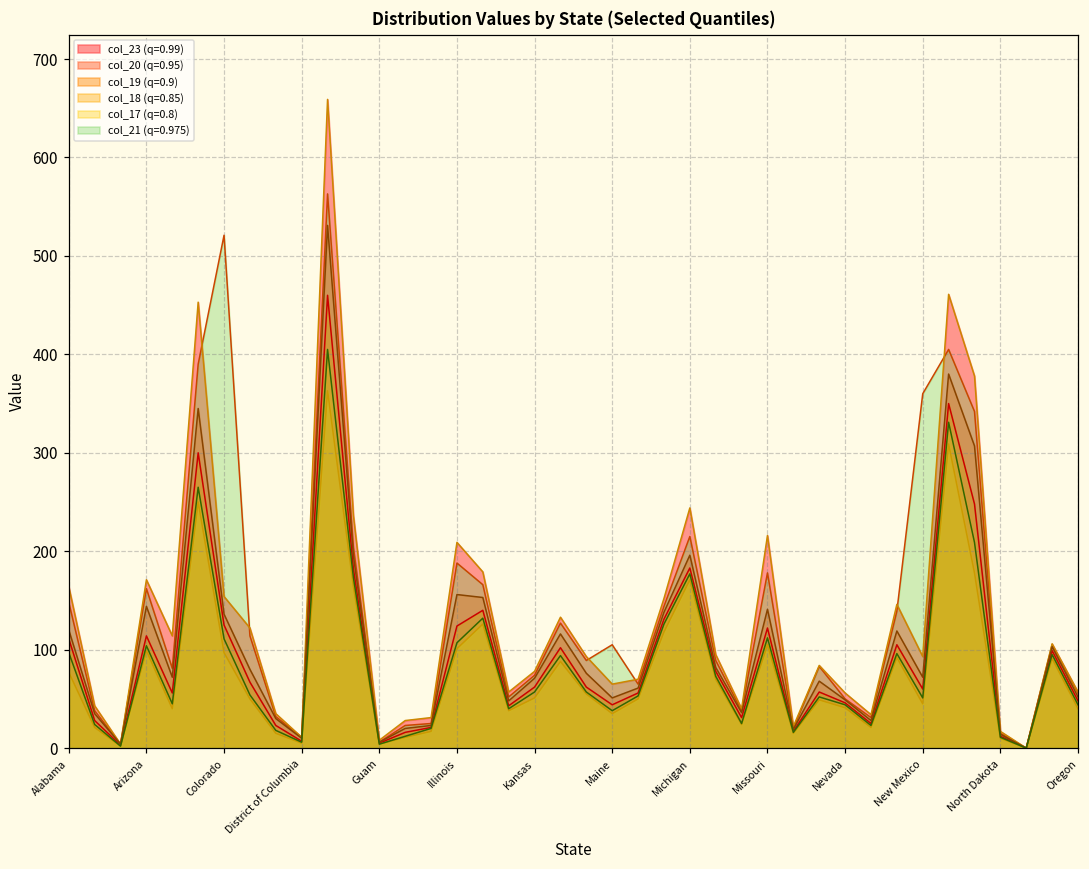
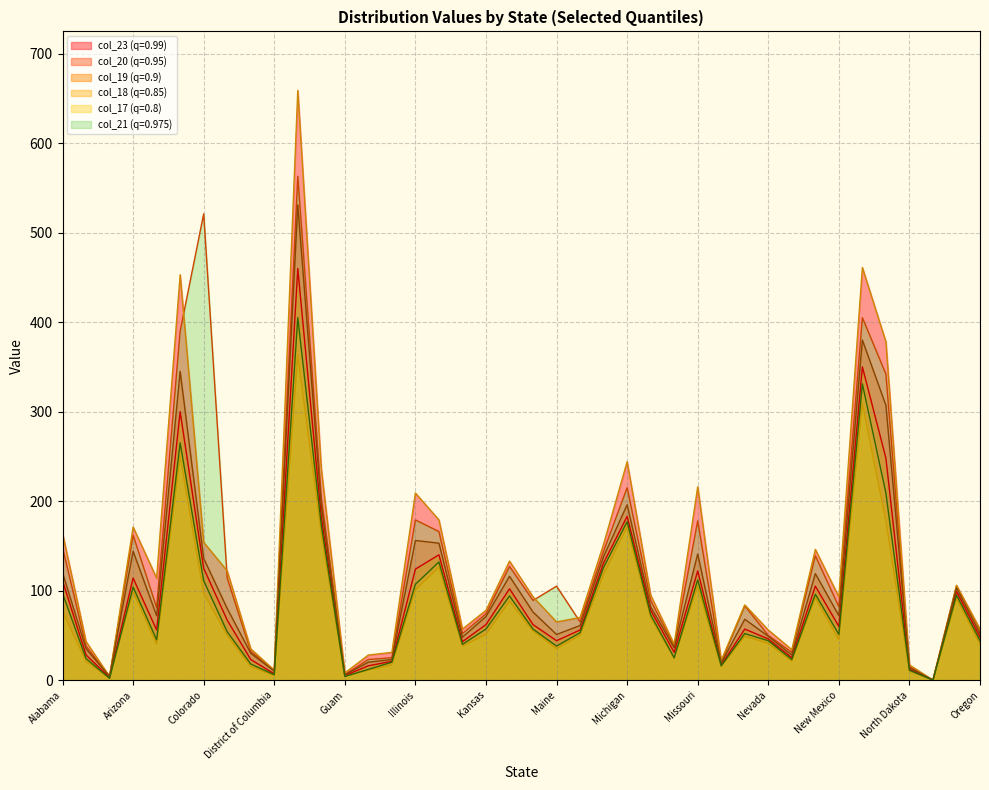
  {
    "col_21 (q=0.975)": {
      "Alabama": 150,
      "Arizona": 160,
      "Colorado": 520,
-     "Illinois": 190,
+     "Illinois": 180,
      "Kansas": 70,
      "Maine": 110,
      "Michigan": 220,
      "Missouri": 180,
-     "New Mexico": 360
+     "New Mexico": 80
    }
  }
